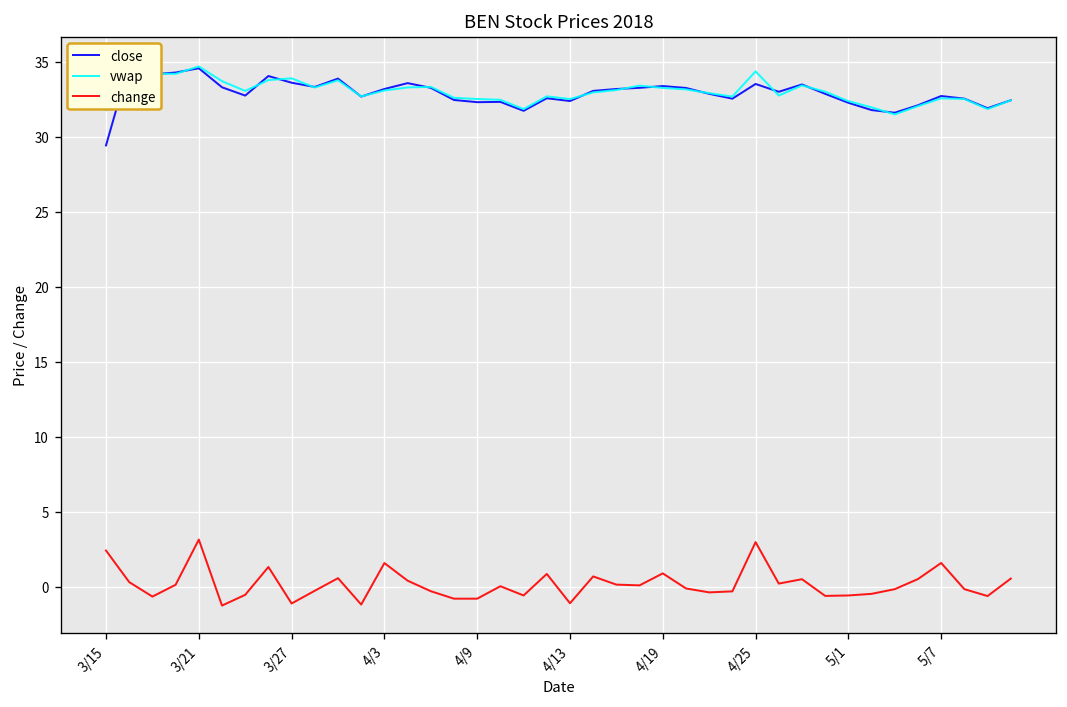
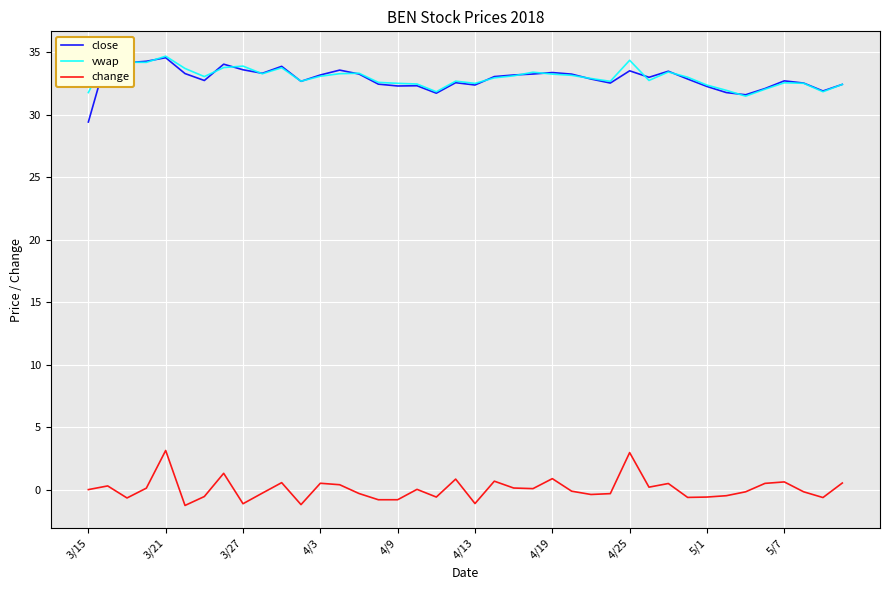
  {
    "close": {
      "3/15": 29.4,
      "3/27": 33.6,
      "4/9": 32.3,
      "4/25": 33.5
    },
    "vwap": {
      "3/15": 31.8,
      "3/27": 33.9,
      "4/9": 32.5,
      "4/25": 34.4
    },
    "change": {
-     "3/15": 2.4,
+     "3/15": 0.0,
      "3/21": 3.1,
      "3/27": -1.1,
-     "4/3": 1.6,
+     "4/3": 0.5,
      "4/9": -0.8,
      "4/13": -1.1,
      "4/19": 0.9,
      "4/25": 3.0,
      "5/1": -0.6,
-     "5/7": 1.6
+     "5/7": 0.6
    }
  }
